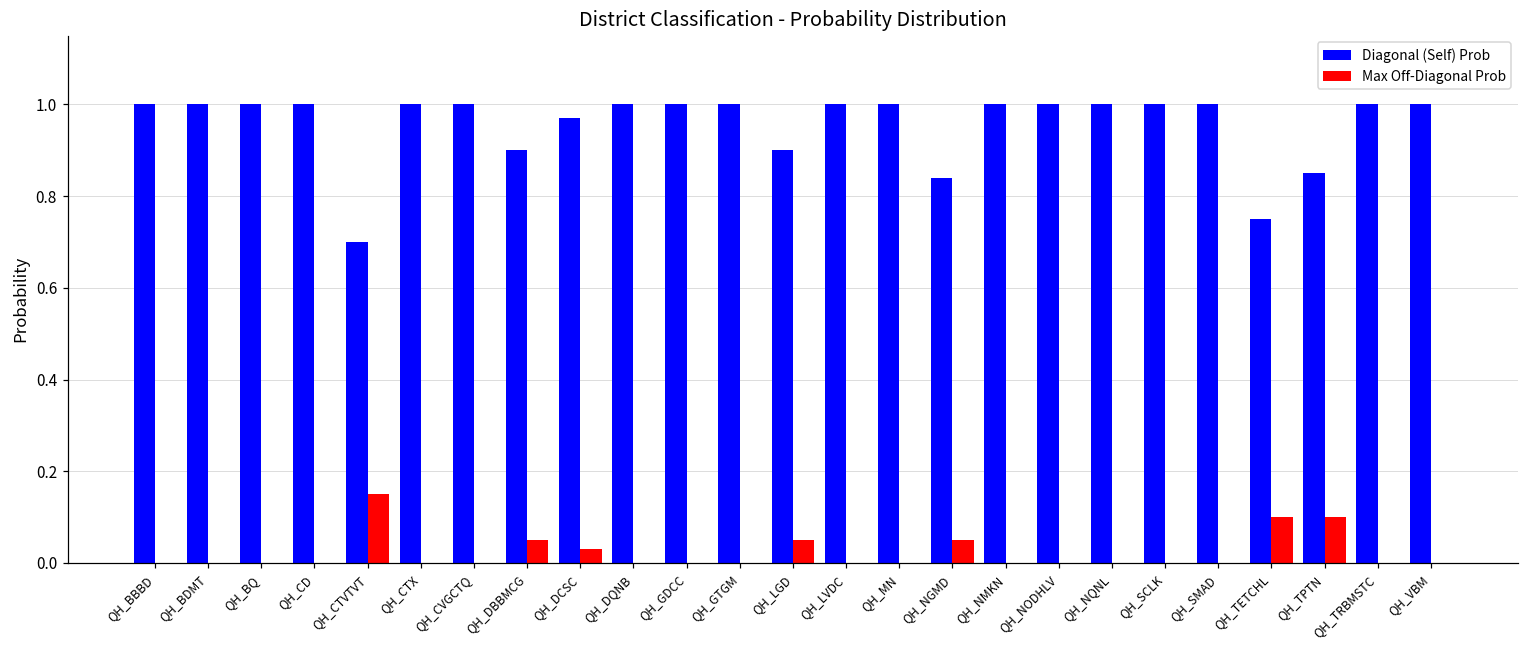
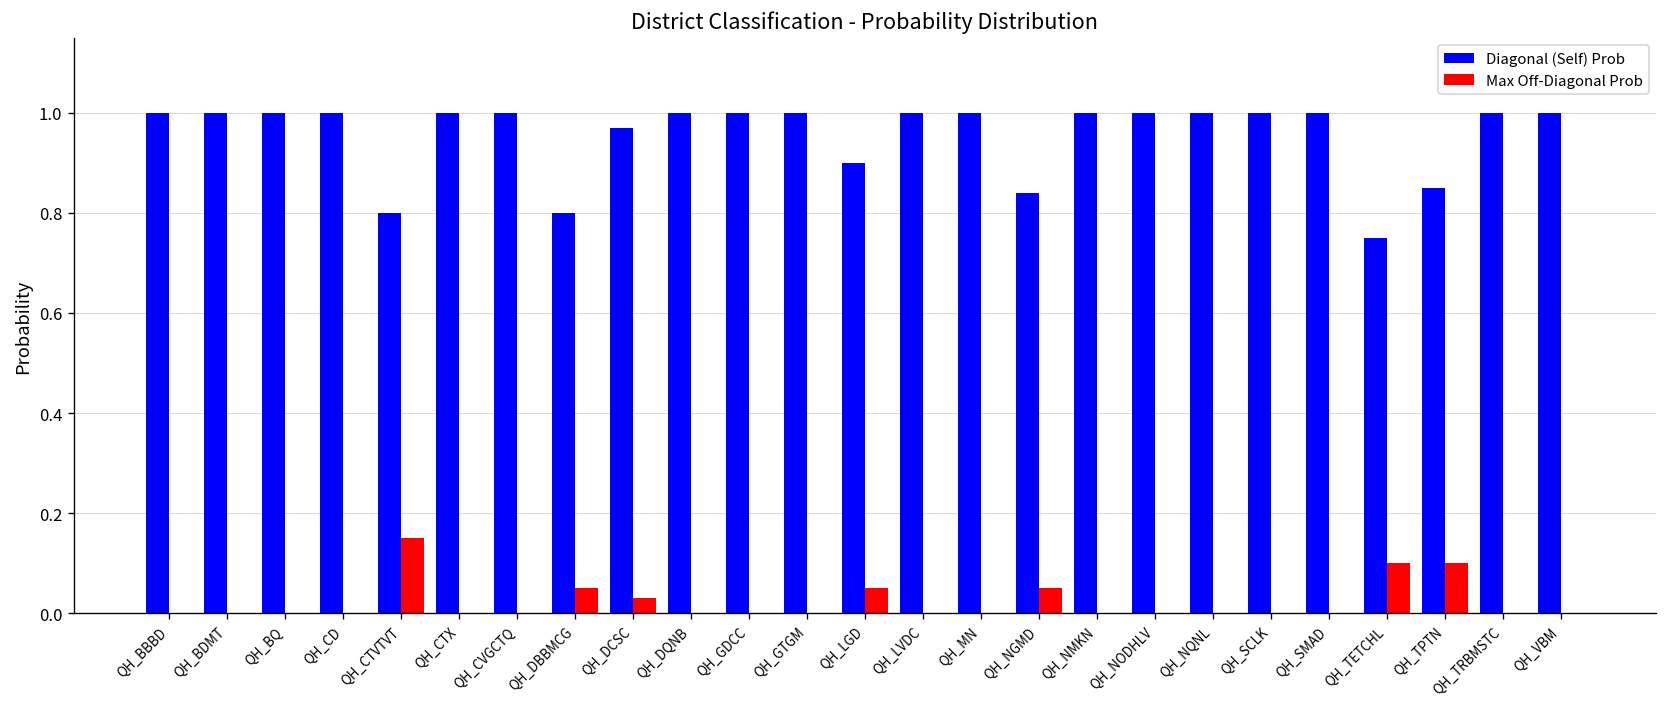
  {
    "Diagonal (Self) Prob": {
      "QH_BBBD": 1.0,
      "QH_BDMT": 1.0,
      "QH_BQ": 1.0,
      "QH_CD": 1.0,
-     "QH_CTVTVT": 0.7,
+     "QH_CTVTVT": 0.8,
      "QH_CTX": 1.0,
      "QH_CVGCTQ": 1.0,
-     "QH_DBBMCG": 0.9,
+     "QH_DBBMCG": 0.8,
      "QH_DCSC": 0.97,
      "QH_DQNB": 1.0,
      "QH_GDCC": 1.0,
      "QH_GTGM": 1.0,
      "QH_LGD": 0.9,
      "QH_LVDC": 1.0,
      "QH_MN": 1.0,
      "QH_NGMD": 0.84,
      "QH_NMKN": 1.0,
      "QH_NODHLV": 1.0,
      "QH_NQNL": 1.0,
      "QH_SCLK": 1.0,
      "QH_SMAD": 1.0,
      "QH_TETCHL": 0.75,
      "QH_TPTN": 0.85,
      "QH_TRBMSTC": 1.0,
      "QH_VBM": 1.0
    },
    "Max Off-Diagonal Prob": {
      "QH_BBBD": 0.0,
      "QH_BDMT": 0.0,
      "QH_BQ": 0.0,
      "QH_CD": 0.0,
      "QH_CTVTVT": 0.15,
      "QH_CTX": 0.0,
      "QH_CVGCTQ": 0.0,
      "QH_DBBMCG": 0.05,
      "QH_DCSC": 0.03,
      "QH_DQNB": 0.0,
      "QH_GDCC": 0.0,
      "QH_GTGM": 0.0,
      "QH_LGD": 0.05,
      "QH_LVDC": 0.0,
      "QH_MN": 0.0,
      "QH_NGMD": 0.05,
      "QH_NMKN": 0.0,
      "QH_NODHLV": 0.0,
      "QH_NQNL": 0.0,
      "QH_SCLK": 0.0,
      "QH_SMAD": 0.0,
      "QH_TETCHL": 0.1,
      "QH_TPTN": 0.1,
      "QH_TRBMSTC": 0.0,
      "QH_VBM": 0.0
    }
  }
